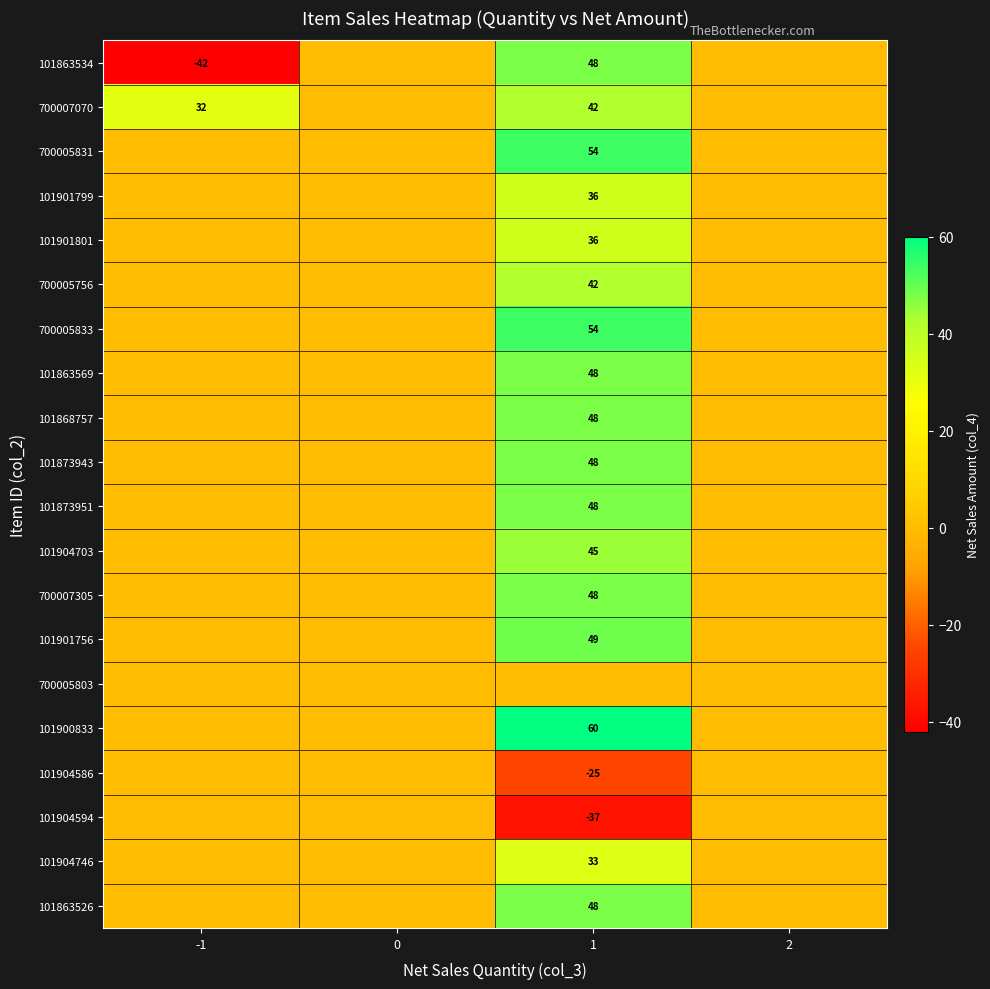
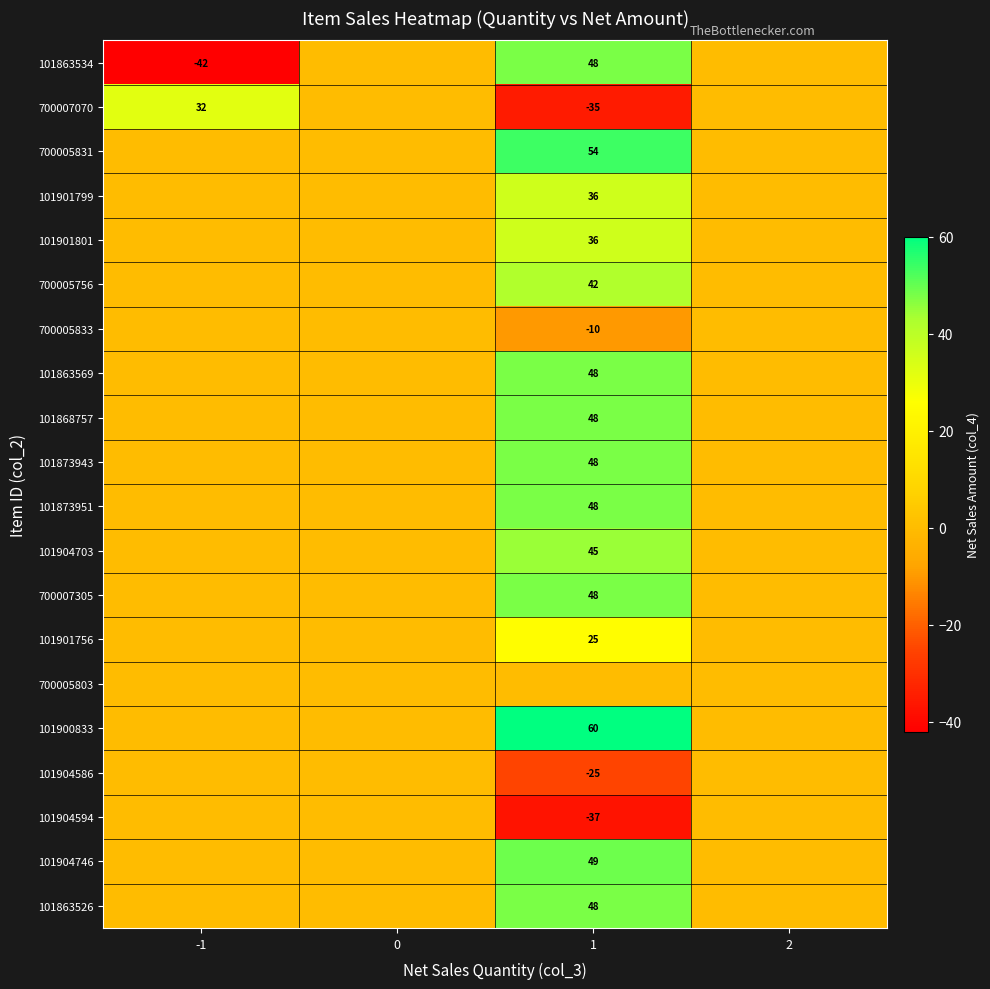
  {
    "101863534": {
      "-1": -42,
      "1": 48
    },
    "700007070": {
      "-1": 32,
-     "1": 42
+     "1": -35
    },
    "700005831": {
      "1": 54
    },
    "101901799": {
      "1": 36
    },
    "101901801": {
      "1": 36
    },
    "700005756": {
      "1": 42
    },
    "700005833": {
-     "1": 54
+     "1": -10
    },
    "101863569": {
      "1": 48
    },
    "101868757": {
      "1": 48
    },
    "101873943": {
      "1": 48
    },
    "101873951": {
      "1": 48
    },
    "101904703": {
      "1": 45
    },
    "700007305": {
      "1": 48
    },
    "101901756": {
-     "1": 49
+     "1": 25
    },
    "101900833": {
      "1": 60
    },
    "101904586": {
      "1": -25
    },
    "101904594": {
      "1": -37
    },
    "101904746": {
-     "1": 33
+     "1": 49
    },
    "101863526": {
      "1": 48
    }
  }
